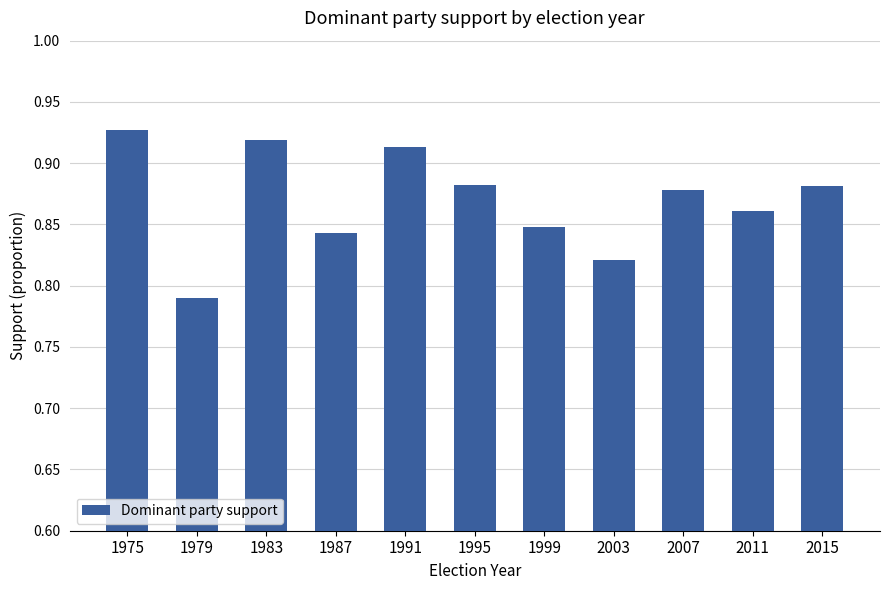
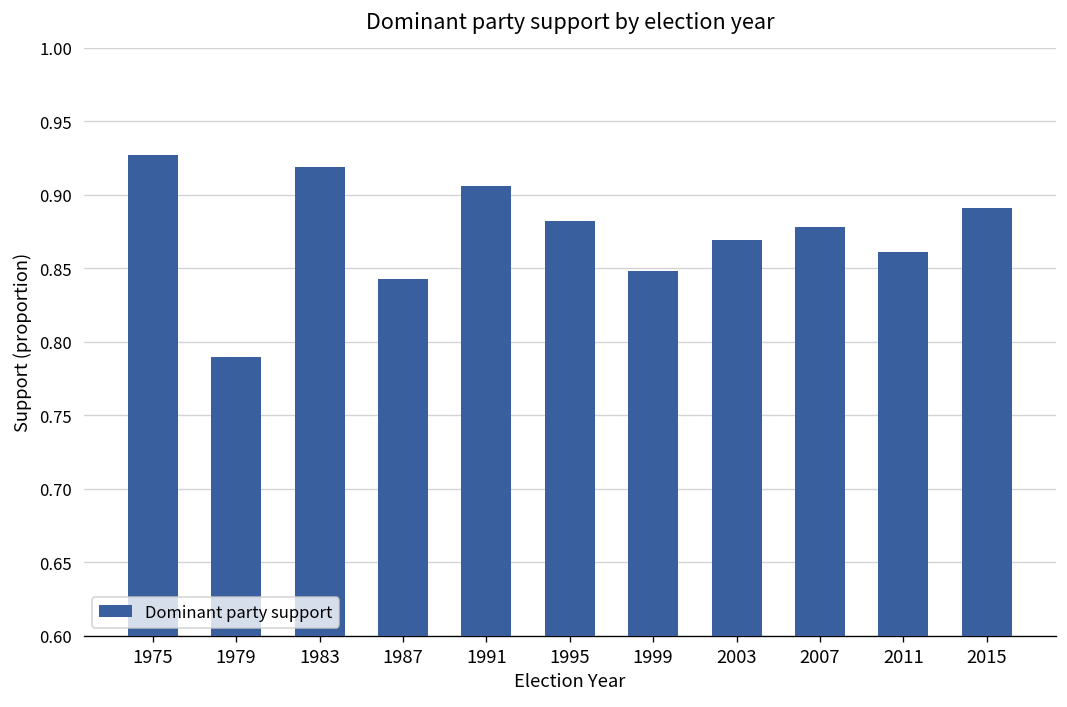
  {
    "1975": 0.927,
    "1979": 0.790,
    "1983": 0.919,
    "1987": 0.843,
-   "1991": 0.913,
+   "1991": 0.906,
    "1995": 0.882,
    "1999": 0.848,
-   "2003": 0.821,
+   "2003": 0.869,
    "2007": 0.878,
    "2011": 0.861,
-   "2015": 0.881
+   "2015": 0.891
  }
